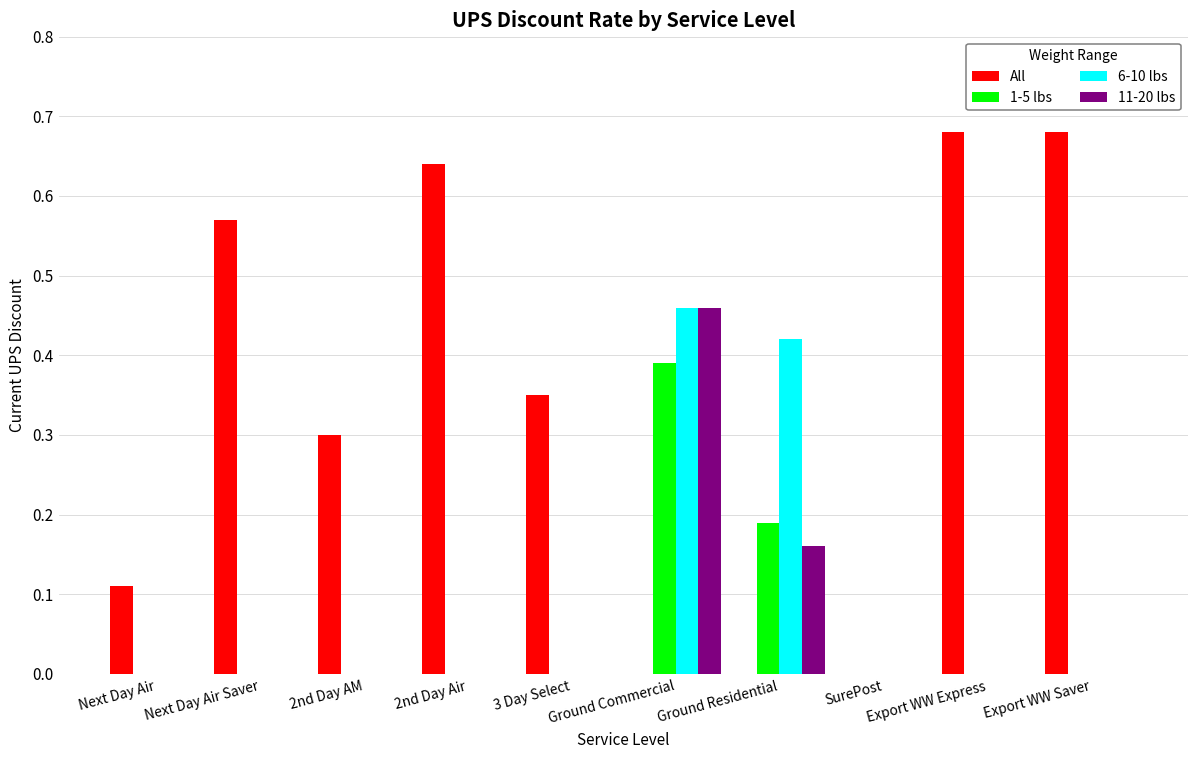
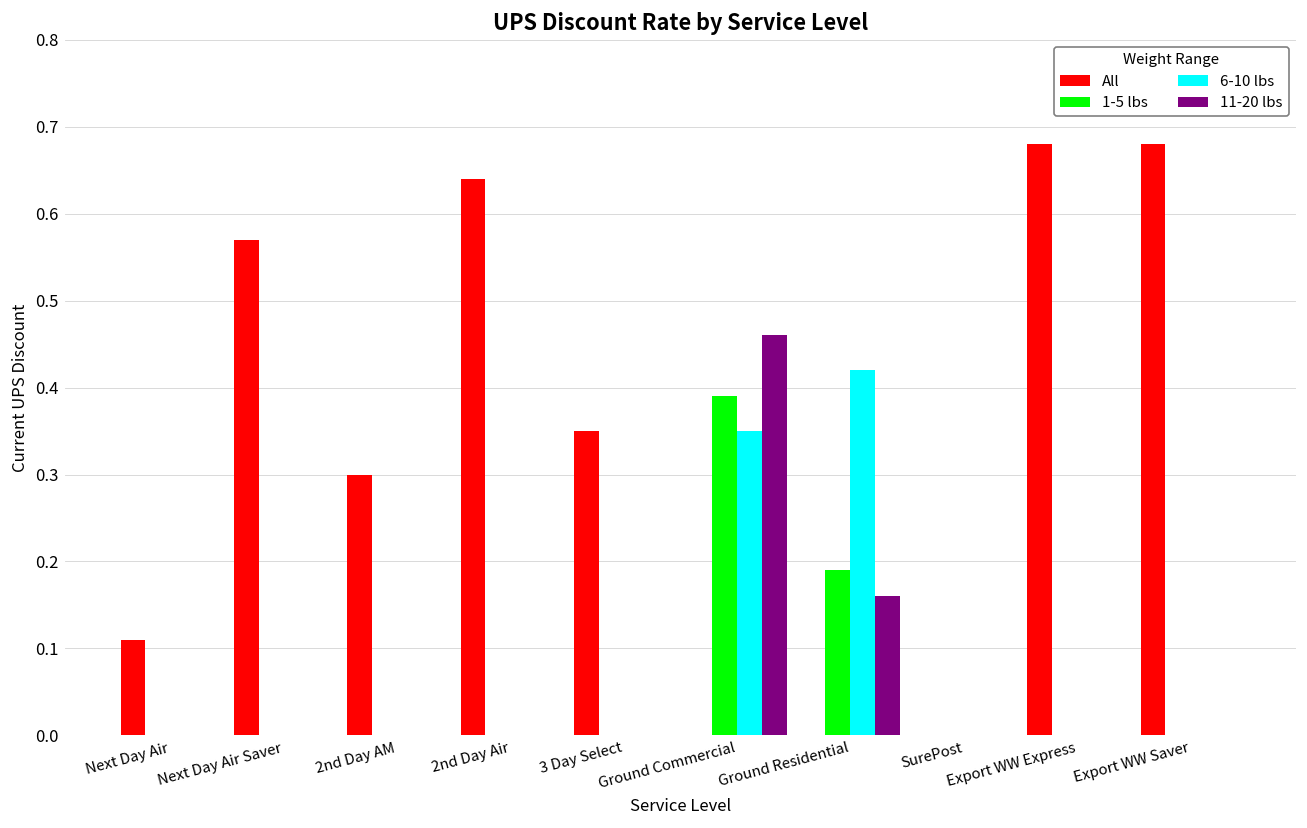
  {
    "All": {
      "Next Day Air": 0.11,
      "Next Day Air Saver": 0.57,
      "2nd Day AM": 0.30,
      "2nd Day Air": 0.64,
      "3 Day Select": 0.35,
      "Ground Commercial": 0.00,
      "Ground Residential": 0.00,
      "SurePost": 0.00,
      "Export WW Express": 0.68,
      "Export WW Saver": 0.68
    },
    "1-5 lbs": {
      "Next Day Air": 0.00,
      "Next Day Air Saver": 0.00,
      "2nd Day AM": 0.00,
      "2nd Day Air": 0.00,
      "3 Day Select": 0.00,
      "Ground Commercial": 0.39,
      "Ground Residential": 0.19,
      "SurePost": 0.00,
      "Export WW Express": 0.00,
      "Export WW Saver": 0.00
    },
    "6-10 lbs": {
      "Next Day Air": 0.00,
      "Next Day Air Saver": 0.00,
      "2nd Day AM": 0.00,
      "2nd Day Air": 0.00,
      "3 Day Select": 0.00,
-     "Ground Commercial": 0.46,
+     "Ground Commercial": 0.35,
      "Ground Residential": 0.42,
      "SurePost": 0.00,
      "Export WW Express": 0.00,
      "Export WW Saver": 0.00
    },
    "11-20 lbs": {
      "Next Day Air": 0.00,
      "Next Day Air Saver": 0.00,
      "2nd Day AM": 0.00,
      "2nd Day Air": 0.00,
      "3 Day Select": 0.00,
      "Ground Commercial": 0.46,
      "Ground Residential": 0.16,
      "SurePost": 0.00,
      "Export WW Express": 0.00,
      "Export WW Saver": 0.00
    }
  }
